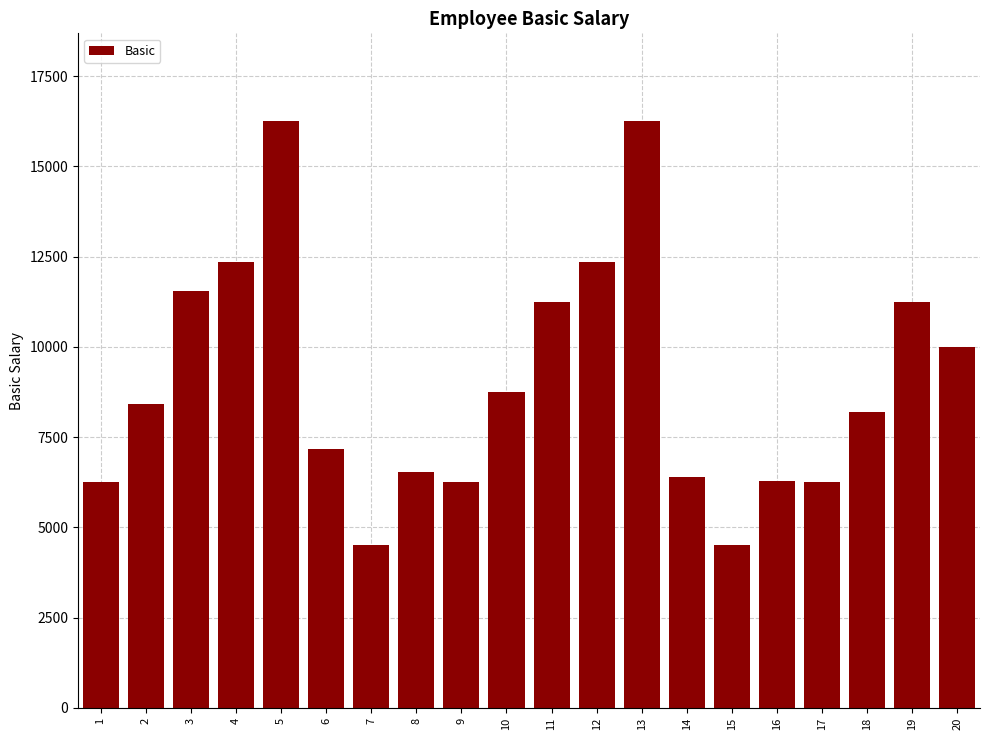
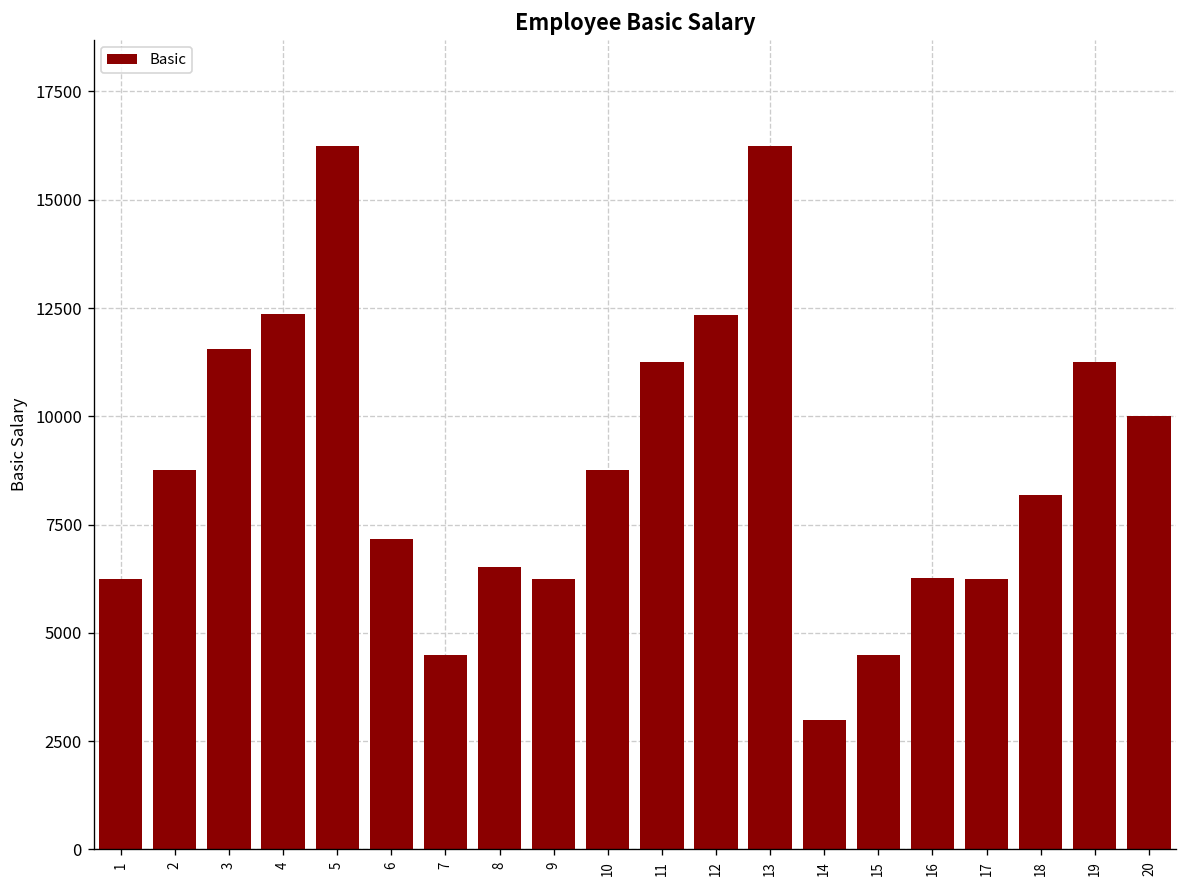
  {
    "1": 6300,
-   "2": 8400,
+   "2": 8800,
    "3": 11600,
    "4": 12400,
    "5": 16300,
    "6": 7200,
    "7": 4500,
    "8": 6500,
    "9": 6300,
    "10": 8800,
    "11": 11300,
    "12": 12300,
    "13": 16300,
-   "14": 6400,
+   "14": 3000,
    "15": 4500,
    "16": 6300,
    "17": 6300,
    "18": 8200,
    "19": 11300,
    "20": 10000
  }
